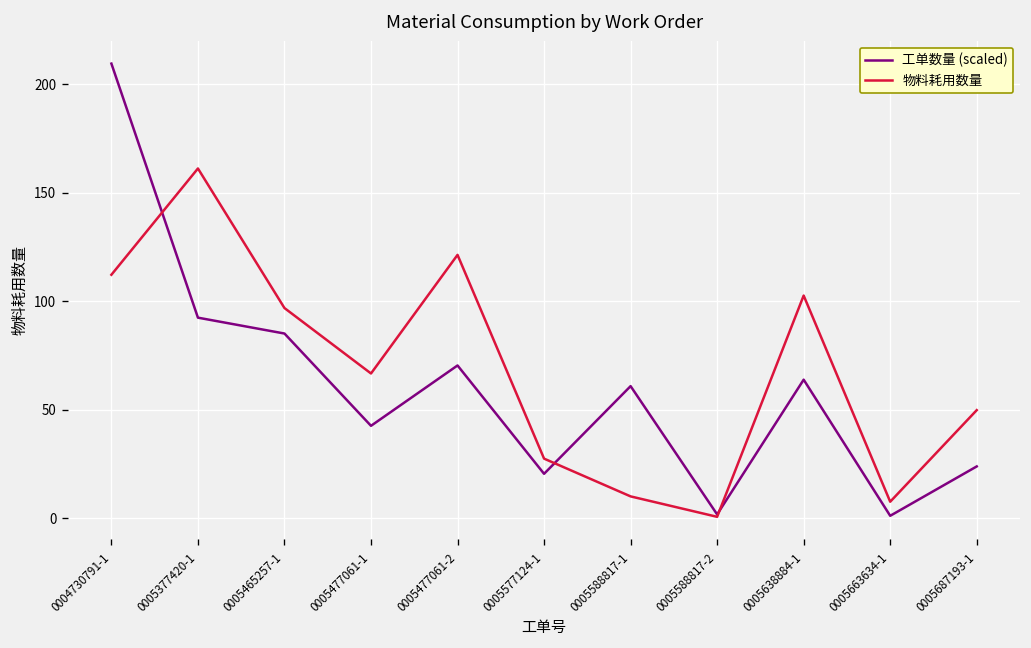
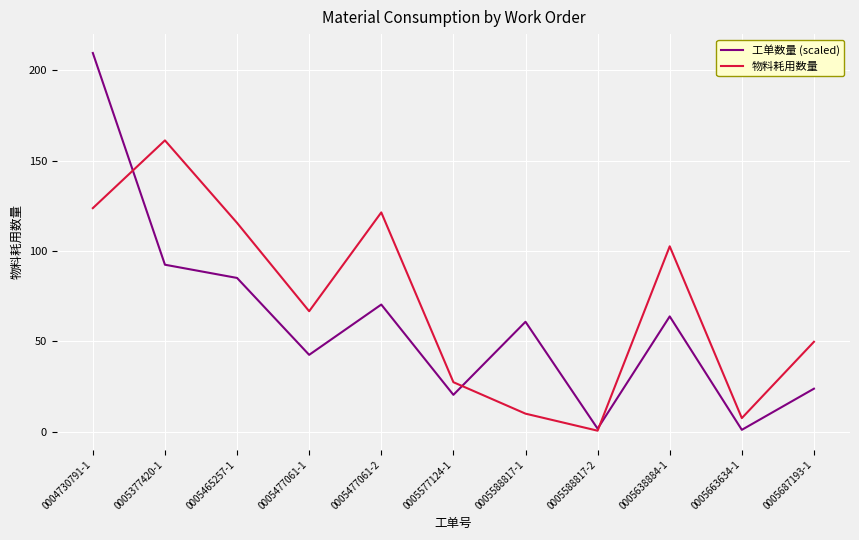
  {
    "工单数量 (scaled)": {
      "0004730791-1": 210,
      "0005377420-1": 92,
      "0005465257-1": 85,
      "0005477061-1": 43,
      "0005477061-2": 70,
      "0005577124-1": 20,
      "0005588817-1": 61,
      "0005638884-1": 64,
      "0005663634-1": 1,
      "0005687193-1": 24
    },
    "物料耗用数量": {
-     "0004730791-1": 112,
+     "0004730791-1": 124,
      "0005377420-1": 161,
-     "0005465257-1": 97,
+     "0005465257-1": 116,
      "0005477061-1": 67,
      "0005477061-2": 121,
      "0005577124-1": 27,
      "0005588817-1": 10,
      "0005638884-1": 103,
      "0005663634-1": 8,
      "0005687193-1": 50
    }
  }
